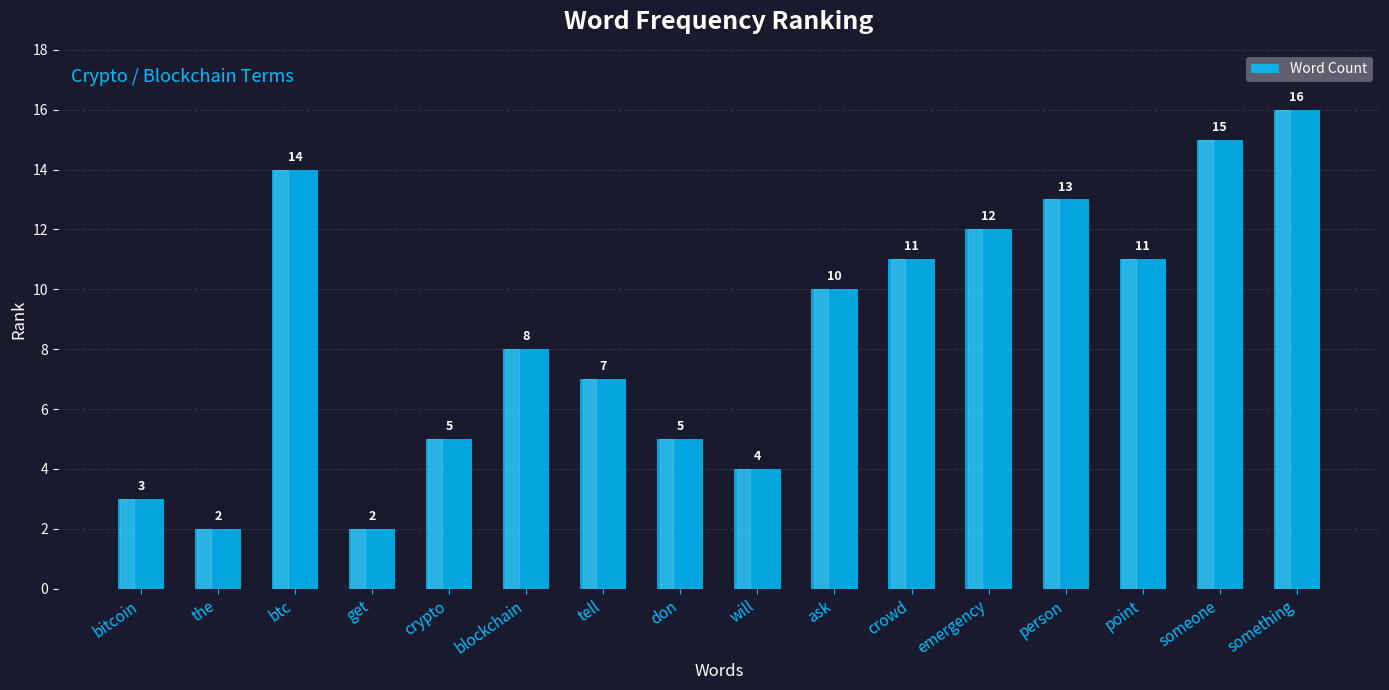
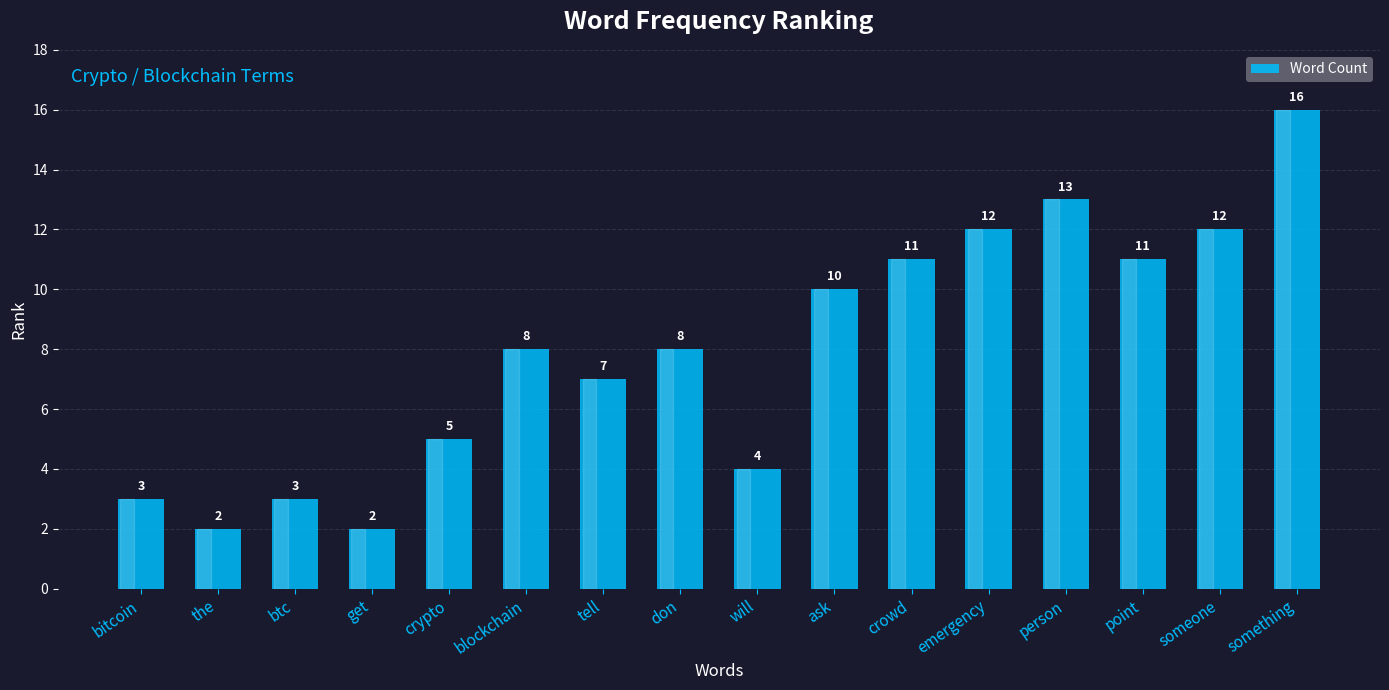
  {
    "bitcoin": 3,
    "the": 2,
-   "btc": 14,
+   "btc": 3,
    "get": 2,
    "crypto": 5,
    "blockchain": 8,
    "tell": 7,
-   "don": 5,
+   "don": 8,
    "will": 4,
    "ask": 10,
    "crowd": 11,
    "emergency": 12,
    "person": 13,
    "point": 11,
-   "someone": 15,
+   "someone": 12,
    "something": 16
  }
